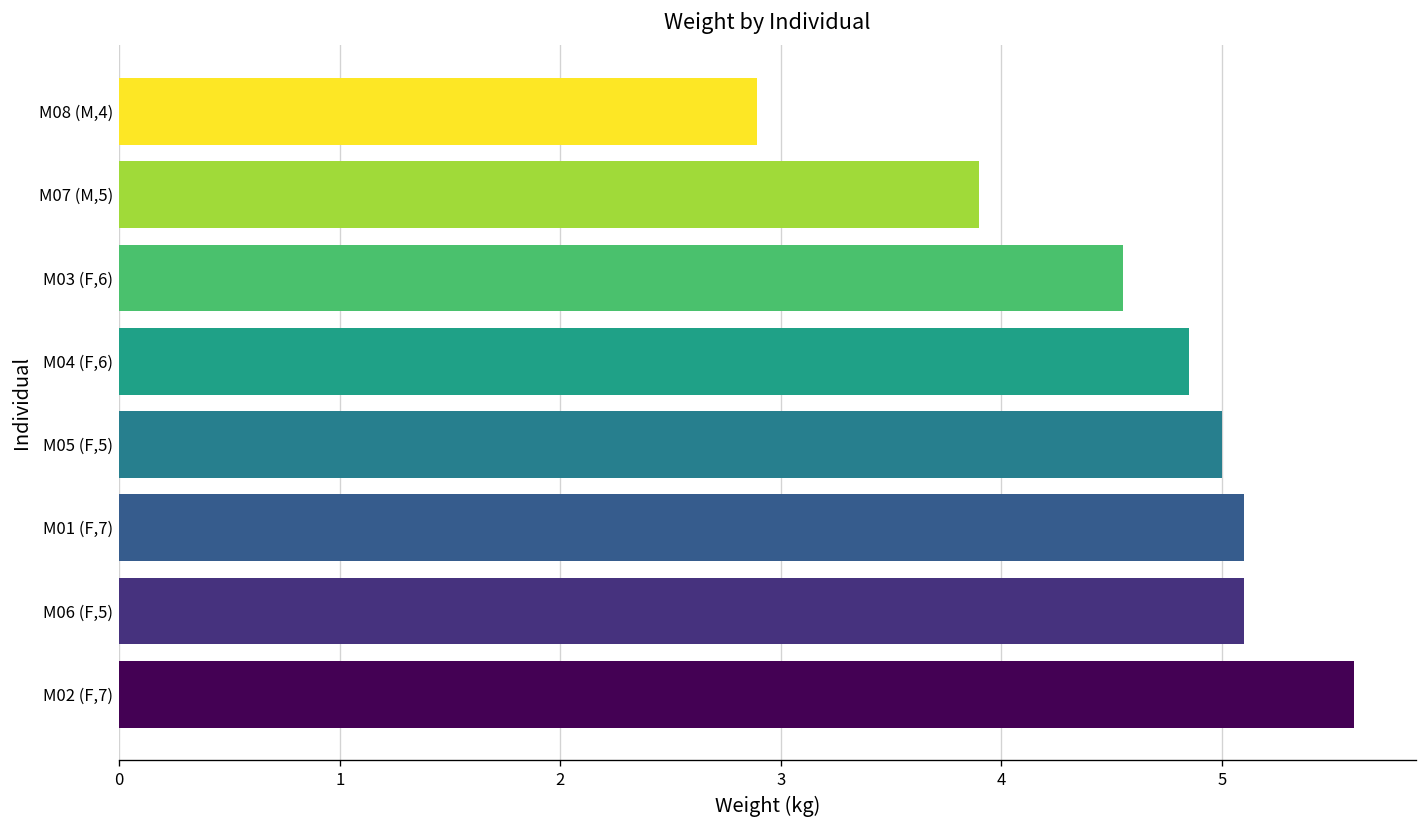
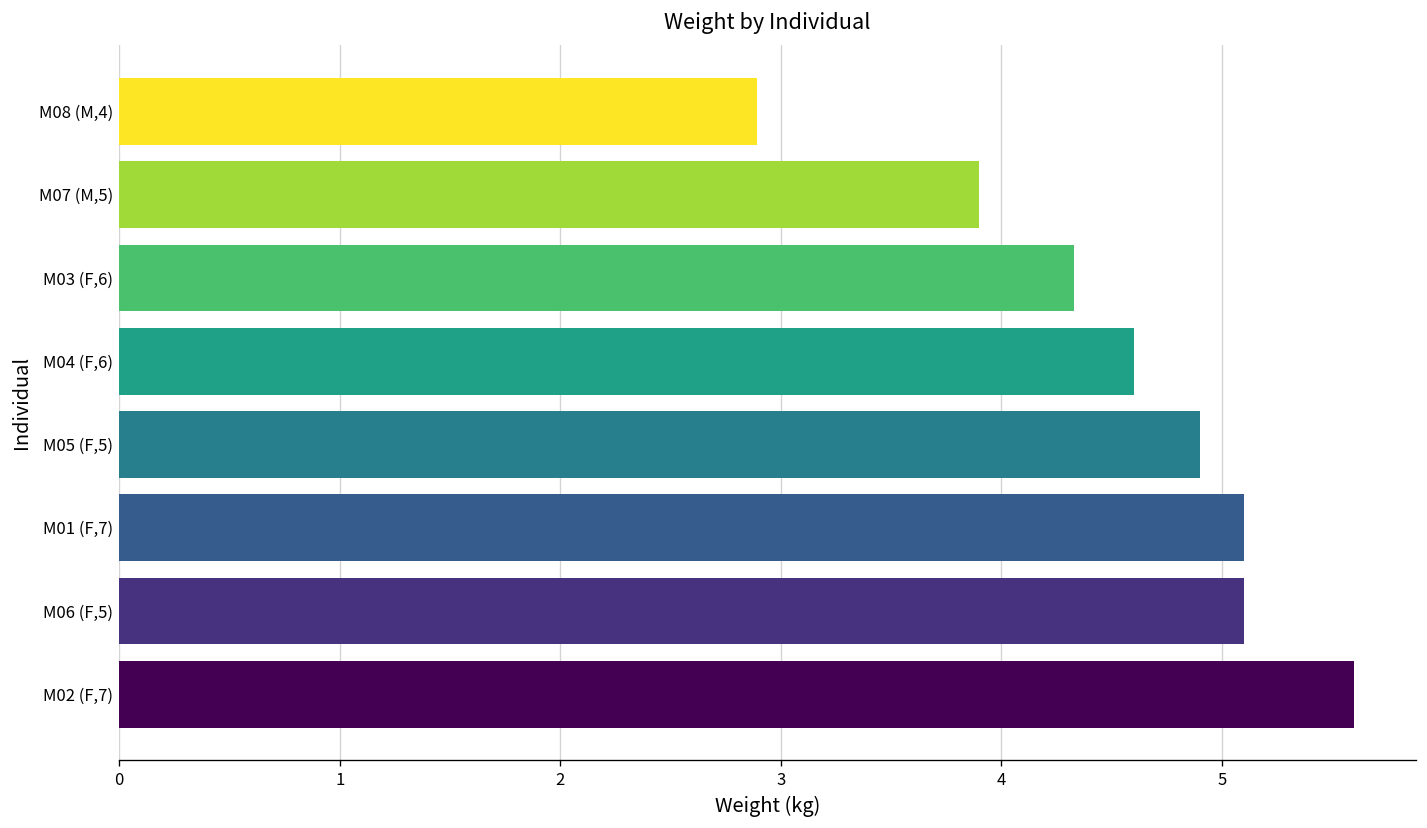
  {
    "M08 (M,4)": 2.89,
    "M07 (M,5)": 3.90,
-   "M03 (F,6)": 4.55,
-   "M04 (F,6)": 4.85,
-   "M05 (F,5)": 5.0,
+   "M03 (F,6)": 4.33,
+   "M04 (F,6)": 4.60,
+   "M05 (F,5)": 4.9,
    "M01 (F,7)": 5.10,
    "M06 (F,5)": 5.10,
    "M02 (F,7)": 5.60
  }
